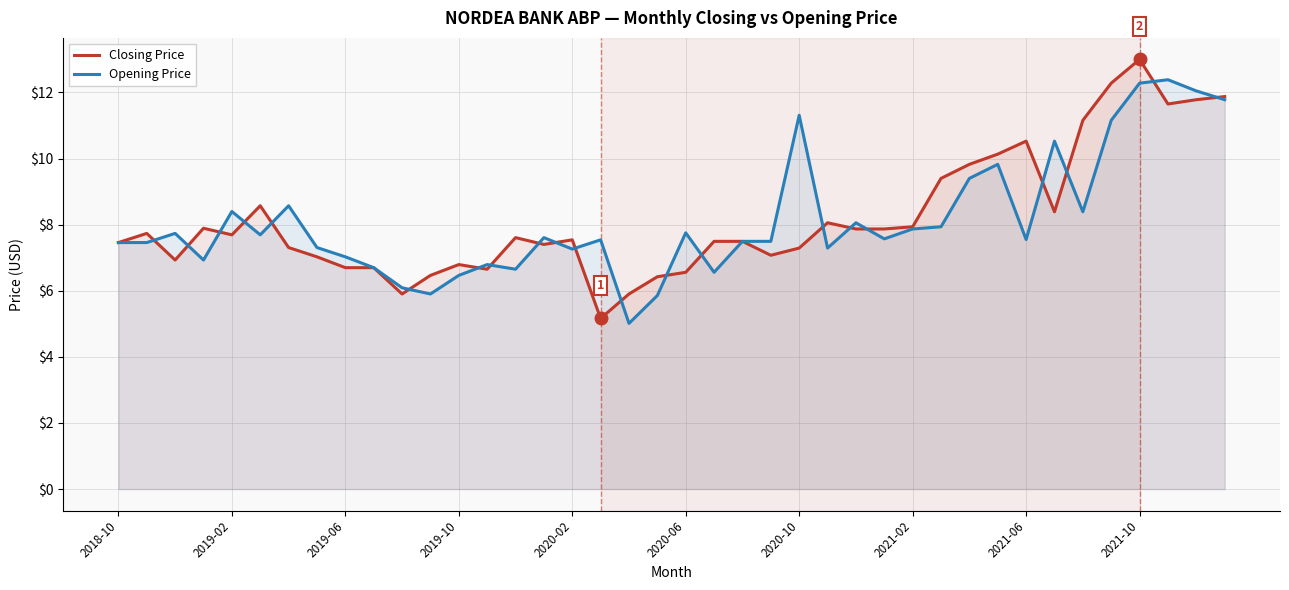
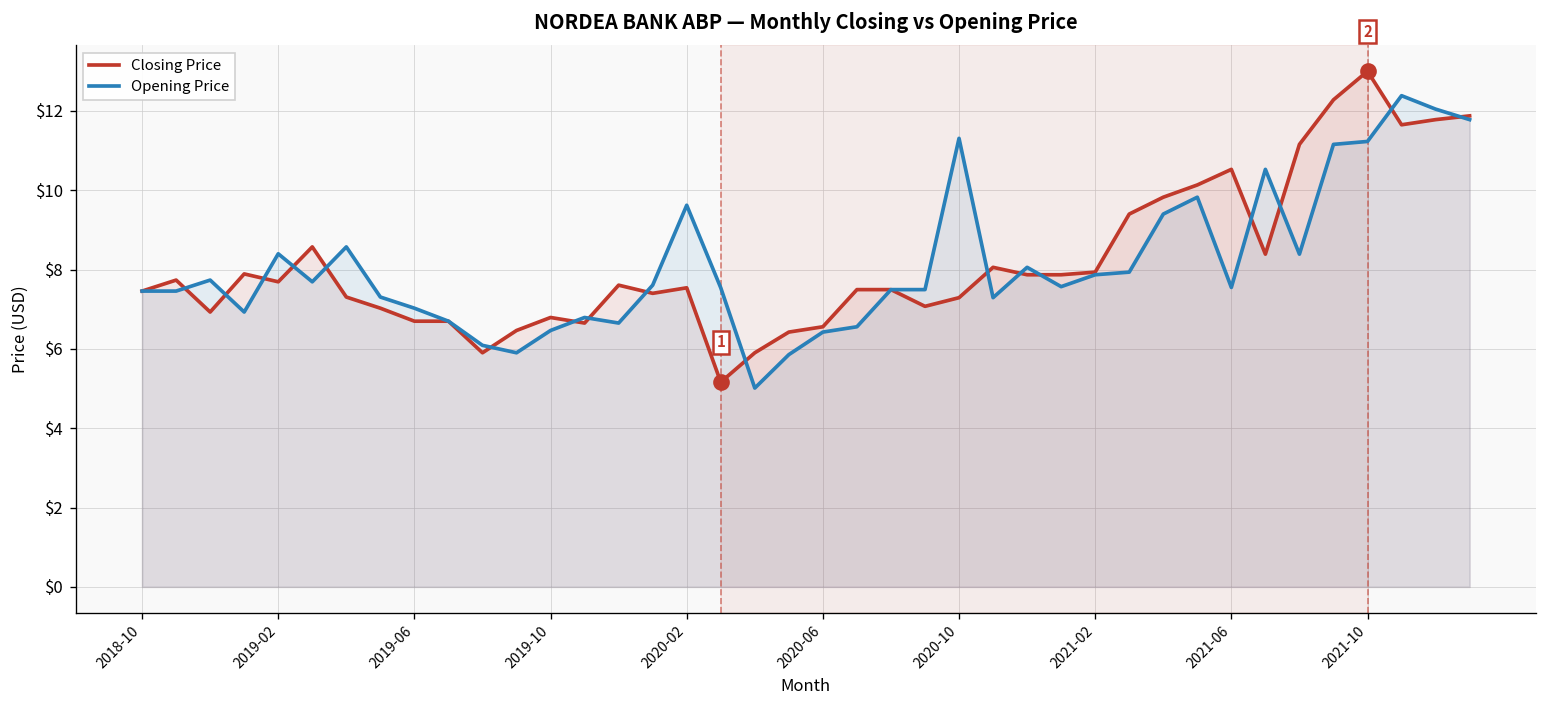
  {
    "Opening Price": {
      "2019-02": "$8.4",
      "2019-06": "$7.0",
      "2019-10": "$6.5",
-     "2020-02": "$7.3",
-     "2020-06": "$7.8",
+     "2020-02": "$9.6",
+     "2020-06": "$6.4",
      "2020-10": "$11.3",
      "2021-06": "$7.5",
-     "2021-10": "$12.3"
+     "2021-10": "$11.2"
    }
  }
